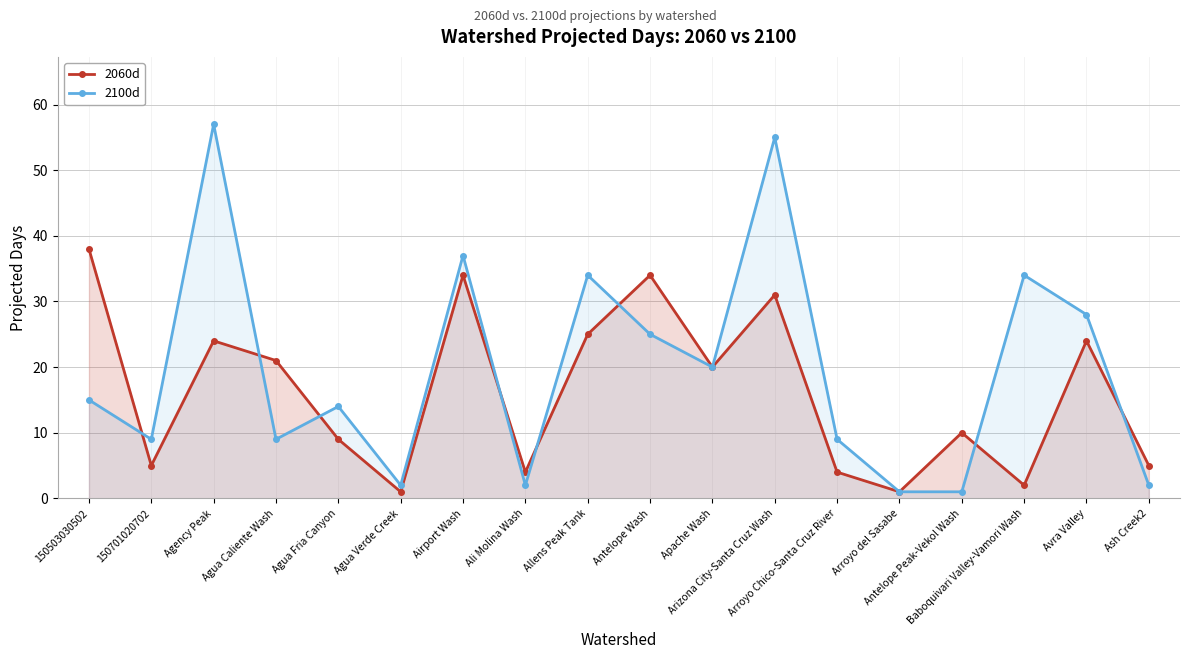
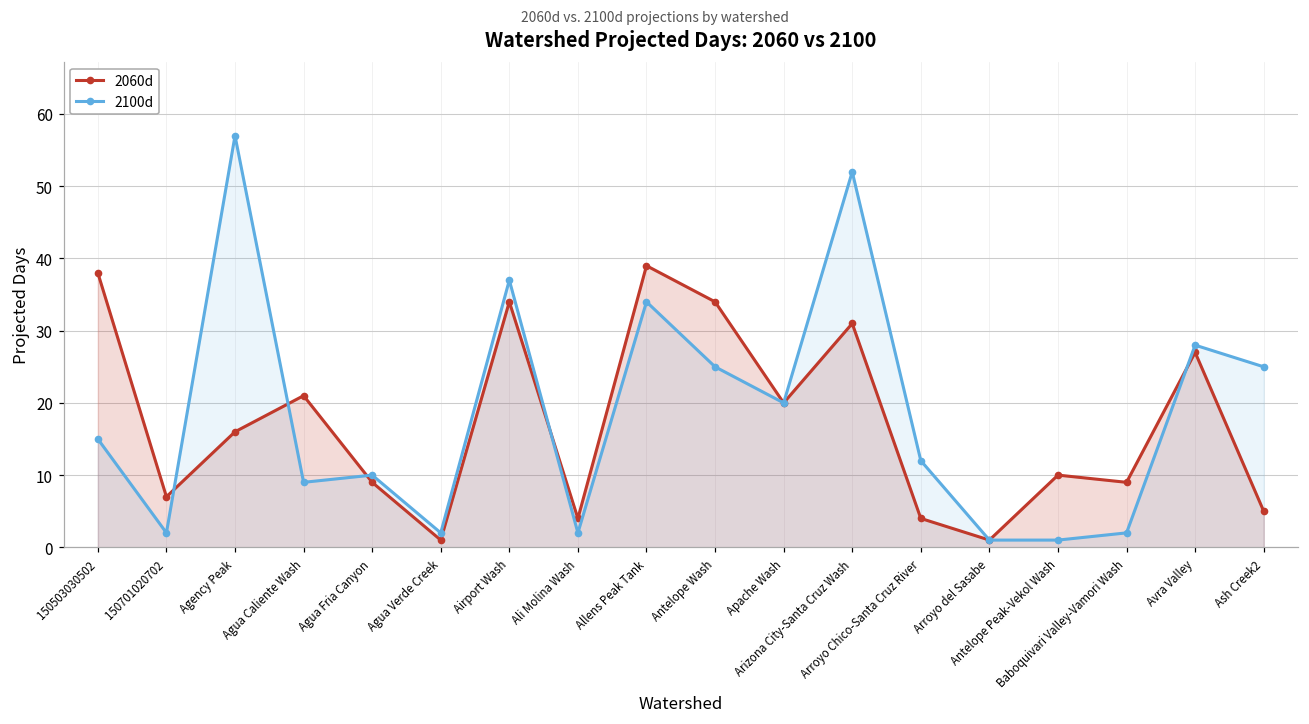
  {
    "2060d": {
      "150503030502": 38,
-     "150701020702": 5,
-     "Agency Peak": 24,
+     "150701020702": 7,
+     "Agency Peak": 16,
      "Agua Caliente Wash": 21,
      "Agua Fria Canyon": 9,
      "Agua Verde Creek": 1,
      "Airport Wash": 34,
      "Ali Molina Wash": 4,
-     "Allens Peak Tank": 25,
+     "Allens Peak Tank": 39,
      "Antelope Wash": 34,
      "Arizona City-Santa Cruz Wash": 31,
      "Arroyo Chico-Santa Cruz River": 4,
      "Antelope Peak-Vekol Wash": 10,
-     "Baboquivari Valley-Vamori Wash": 2,
-     "Avra Valley": 24,
+     "Baboquivari Valley-Vamori Wash": 9,
+     "Avra Valley": 27,
      "Ash Creek2": 5
    },
    "2100d": {
      "150503030502": 15,
-     "150701020702": 9,
+     "150701020702": 2,
      "Agency Peak": 57,
      "Agua Caliente Wash": 9,
-     "Agua Fria Canyon": 14,
+     "Agua Fria Canyon": 10,
      "Agua Verde Creek": 2,
      "Airport Wash": 37,
      "Ali Molina Wash": 2,
      "Allens Peak Tank": 34,
      "Antelope Wash": 25,
-     "Arizona City-Santa Cruz Wash": 55,
-     "Arroyo Chico-Santa Cruz River": 9,
+     "Arizona City-Santa Cruz Wash": 52,
+     "Arroyo Chico-Santa Cruz River": 12,
      "Antelope Peak-Vekol Wash": 1,
-     "Baboquivari Valley-Vamori Wash": 34,
+     "Baboquivari Valley-Vamori Wash": 2,
      "Avra Valley": 28,
-     "Ash Creek2": 2
+     "Ash Creek2": 25
    }
  }
